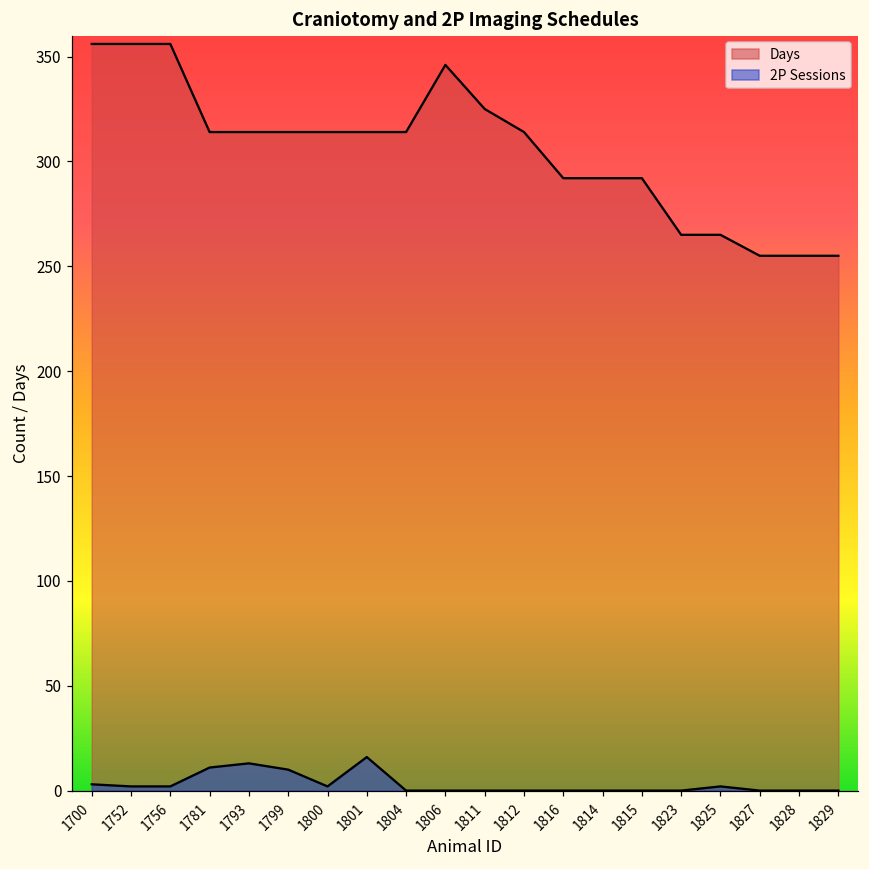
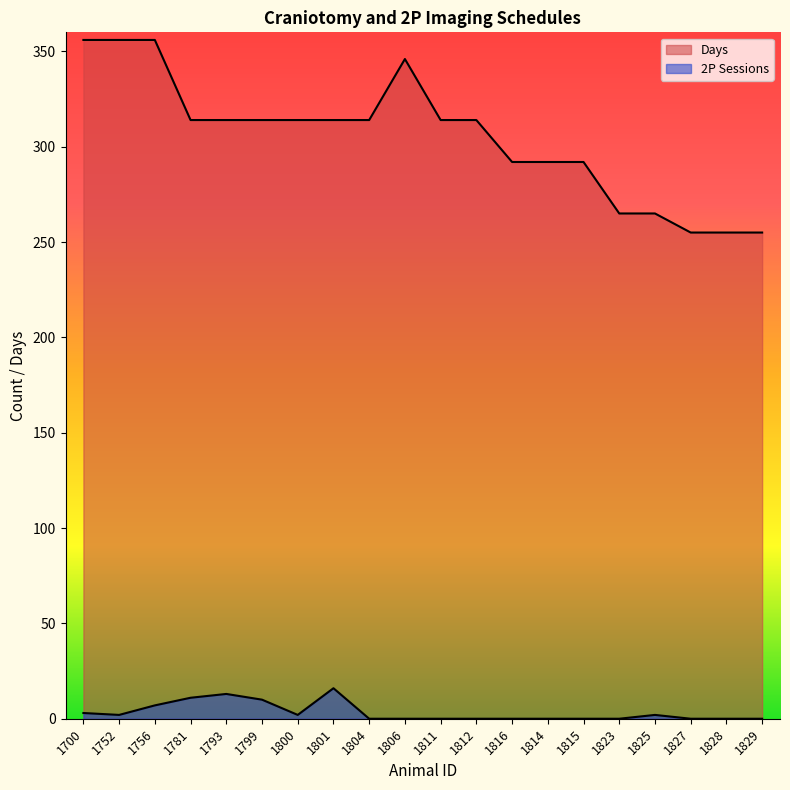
  {
    "Days": {
      "1700": 356,
      "1752": 356,
      "1756": 356,
      "1781": 314,
      "1793": 314,
      "1799": 314,
      "1800": 314,
      "1801": 314,
      "1804": 314,
      "1806": 346,
-     "1811": 325,
+     "1811": 314,
      "1812": 314,
      "1816": 292,
      "1814": 292,
      "1815": 292,
      "1823": 265,
      "1825": 265,
      "1827": 255,
      "1828": 255,
      "1829": 255
    },
    "2P Sessions": {
      "1700": 3,
      "1752": 2,
-     "1756": 2,
+     "1756": 7,
      "1781": 11,
      "1793": 13,
      "1799": 10,
      "1800": 2,
      "1801": 16,
      "1804": 0,
      "1806": 0,
      "1811": 0,
      "1812": 0,
      "1816": 0,
      "1814": 0,
      "1815": 0,
      "1823": 0,
      "1825": 2,
      "1827": 0,
      "1828": 0,
      "1829": 0
    }
  }
